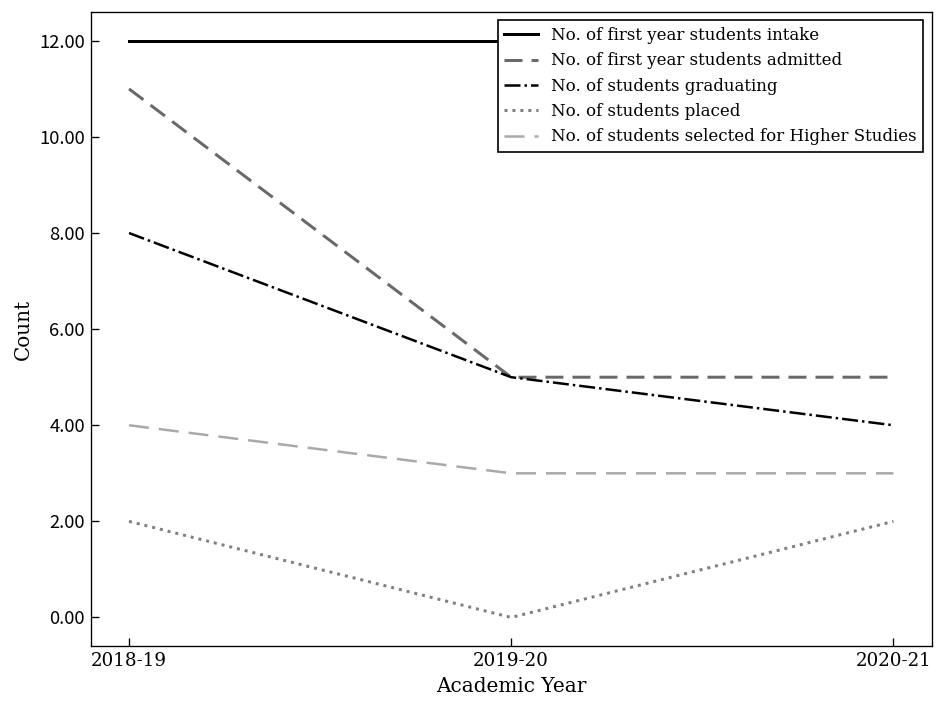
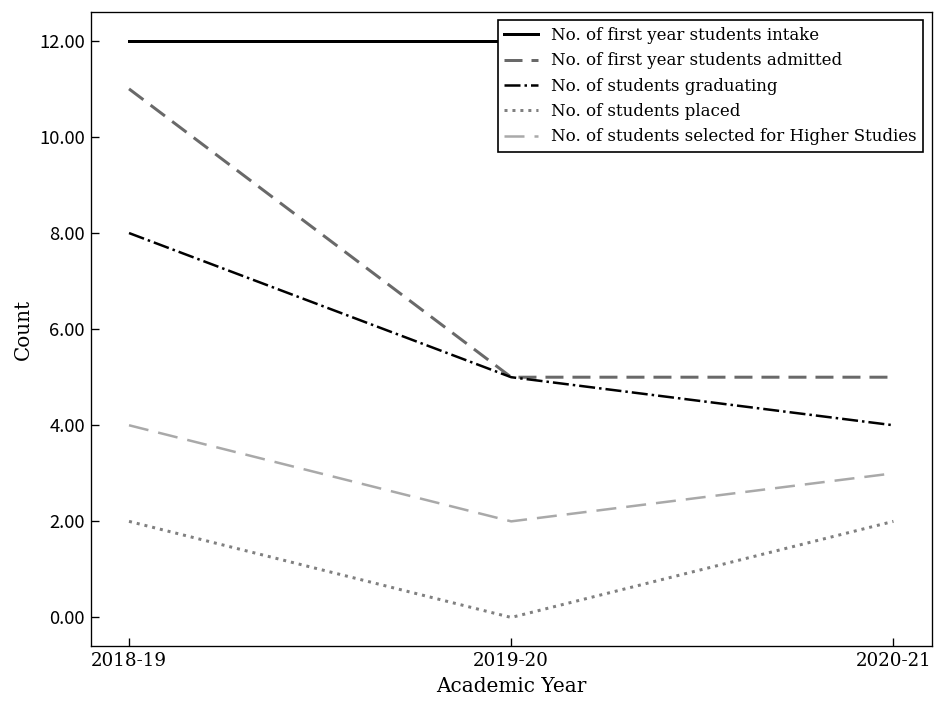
  {
    "No. of students selected for Higher Studies": {
      "2018-19": 4,
-     "2019-20": 3,
+     "2019-20": 2,
      "2020-21": 3
    }
  }
